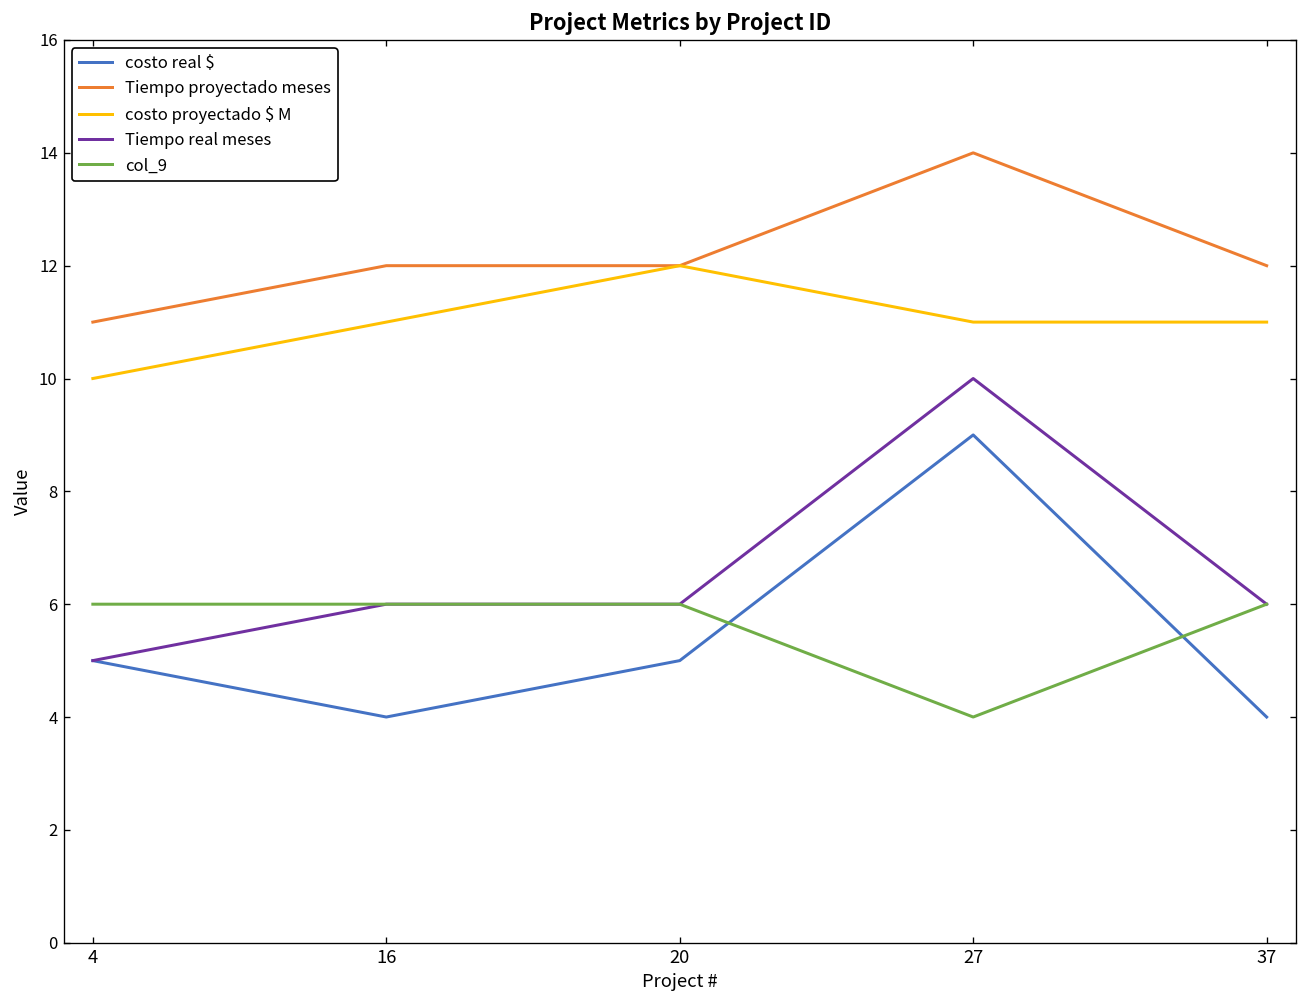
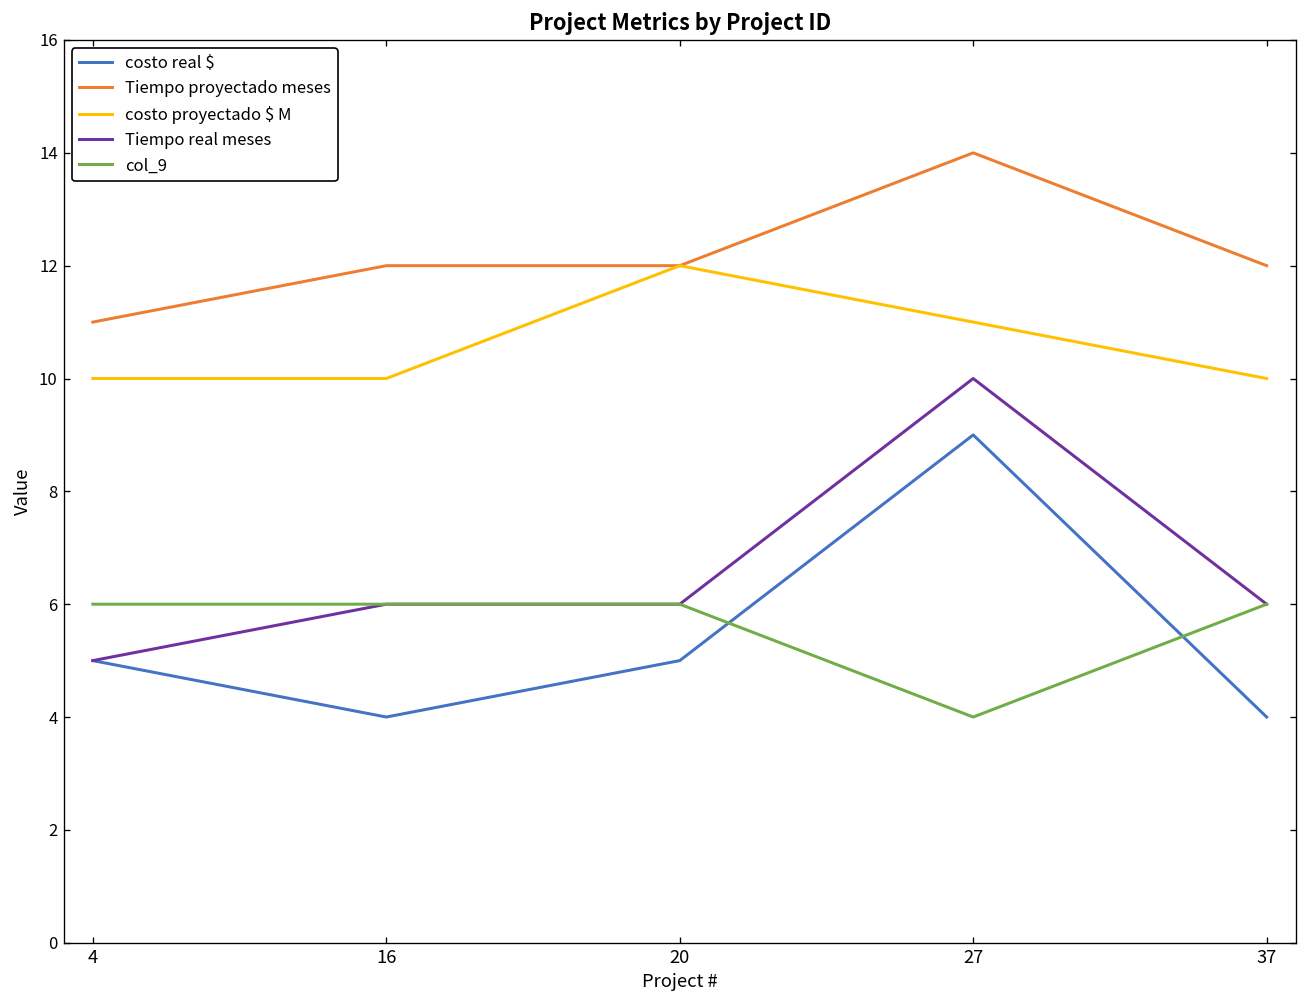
  {
    "costo real $": {
      "16": 4,
      "20": 5,
      "27": 9,
      "37": 4
    },
    "Tiempo proyectado meses": {
      "4": 11,
      "16": 12,
      "27": 14,
      "37": 12
    },
    "costo proyectado $ M": {
      "4": 10,
-     "16": 11,
+     "16": 10,
      "27": 11,
-     "37": 11
+     "37": 10
    },
    "Tiempo real meses": {
      "27": 10
    },
    "col_9": {
      "4": 6,
      "27": 4
    }
  }
